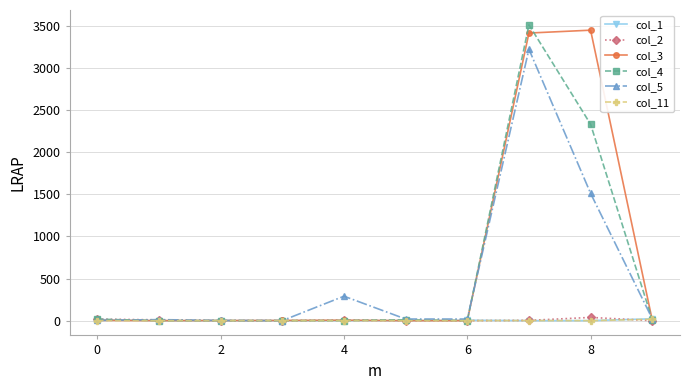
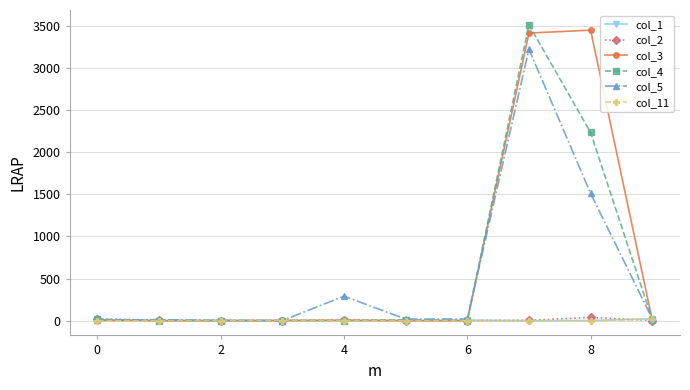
  {
    "col_2": {
      "8": 0
    },
    "col_3": {
      "8": 3400
    },
    "col_4": {
-     "8": 2300
+     "8": 2200
    },
    "col_5": {
      "4": 300,
      "8": 1500
    }
  }
